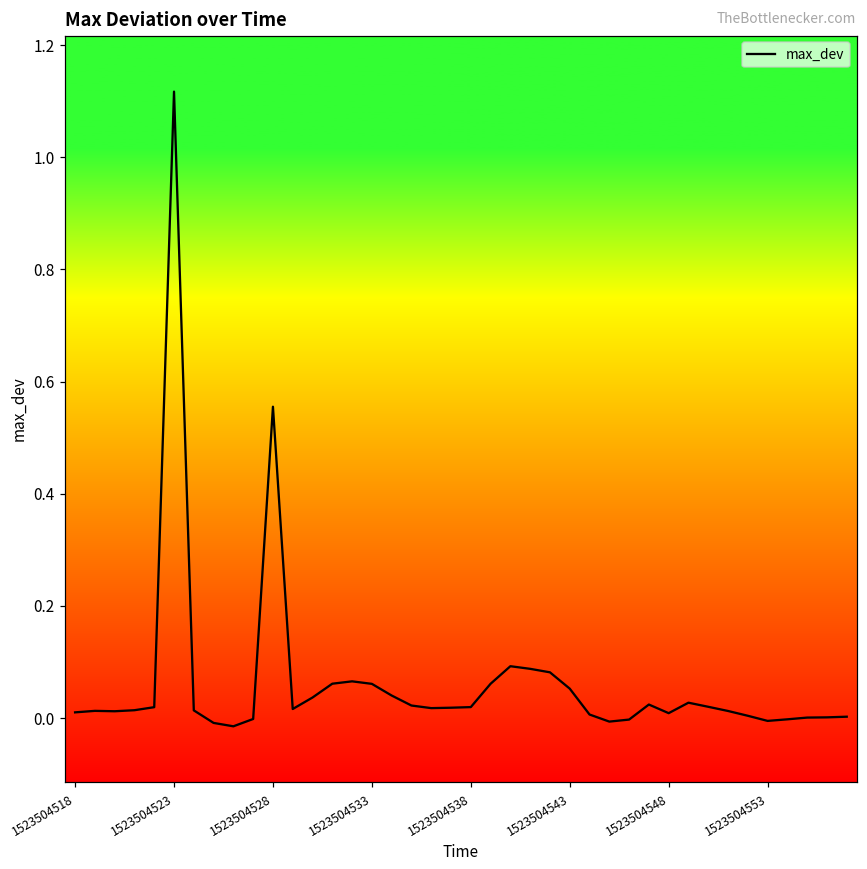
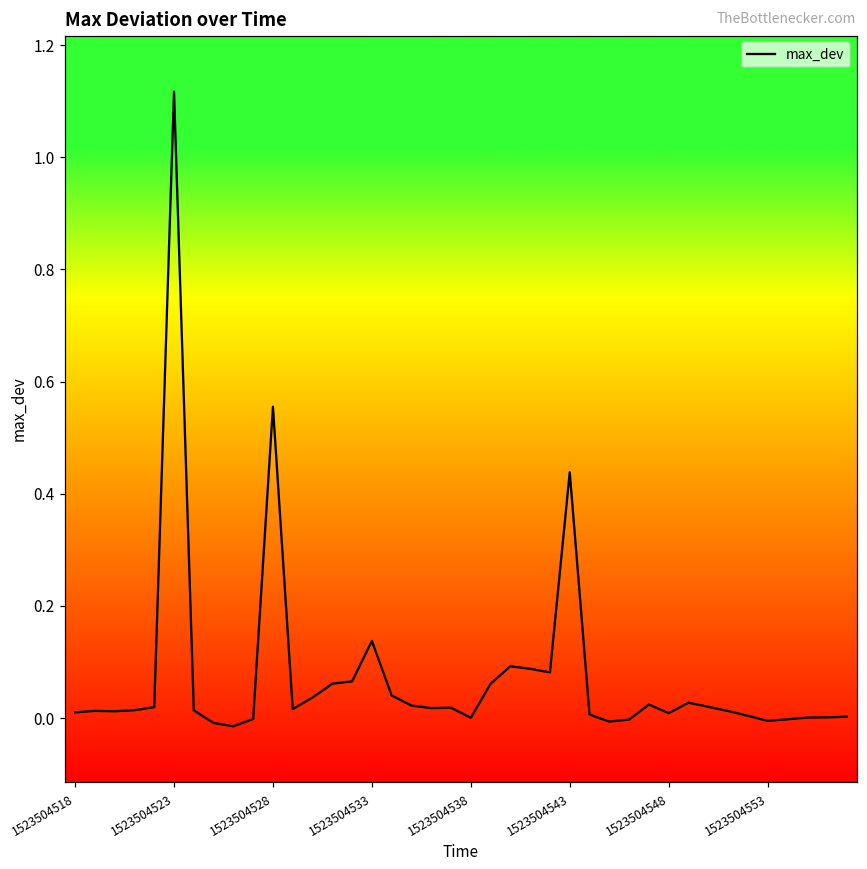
  {
    "1523504518": 0.01,
    "1523504523": 1.12,
    "1523504528": 0.56,
-   "1523504533": 0.06,
-   "1523504538": 0.02,
-   "1523504543": 0.05,
+   "1523504533": 0.14,
+   "1523504538": 0.00,
+   "1523504543": 0.44,
    "1523504548": 0.01,
    "1523504553": -0.01
  }
